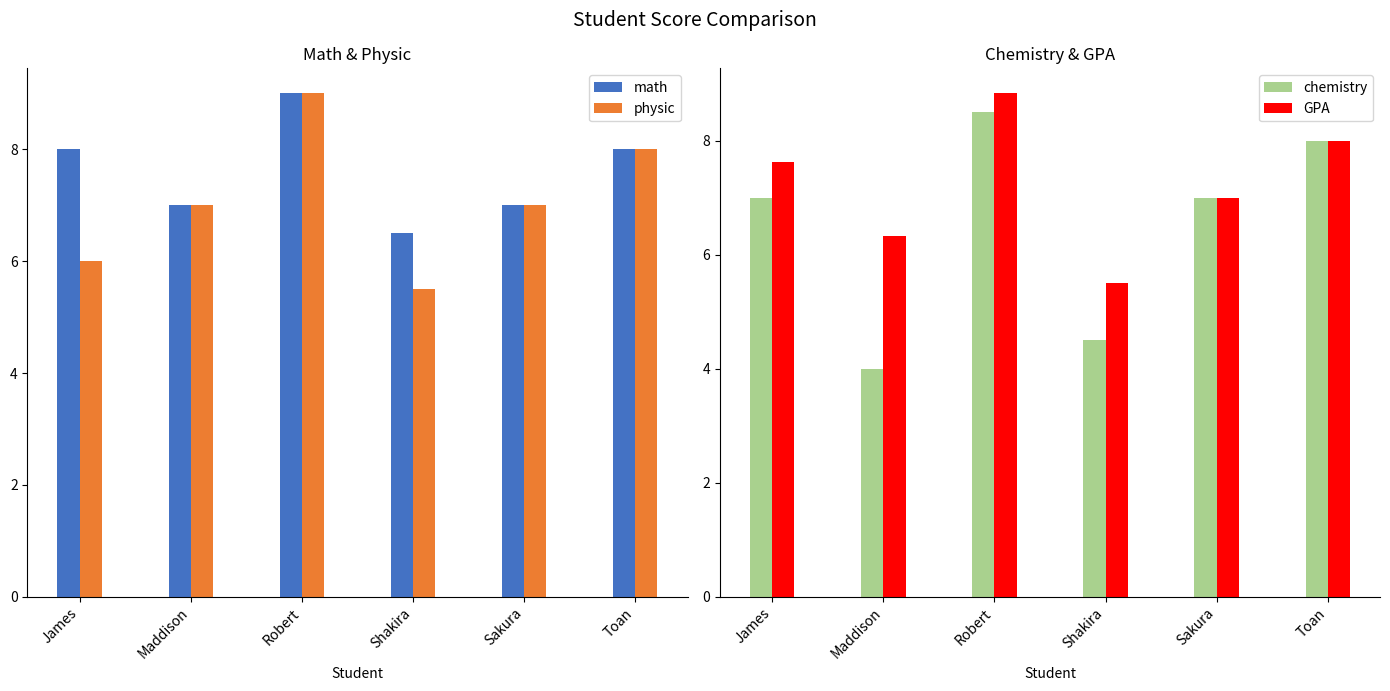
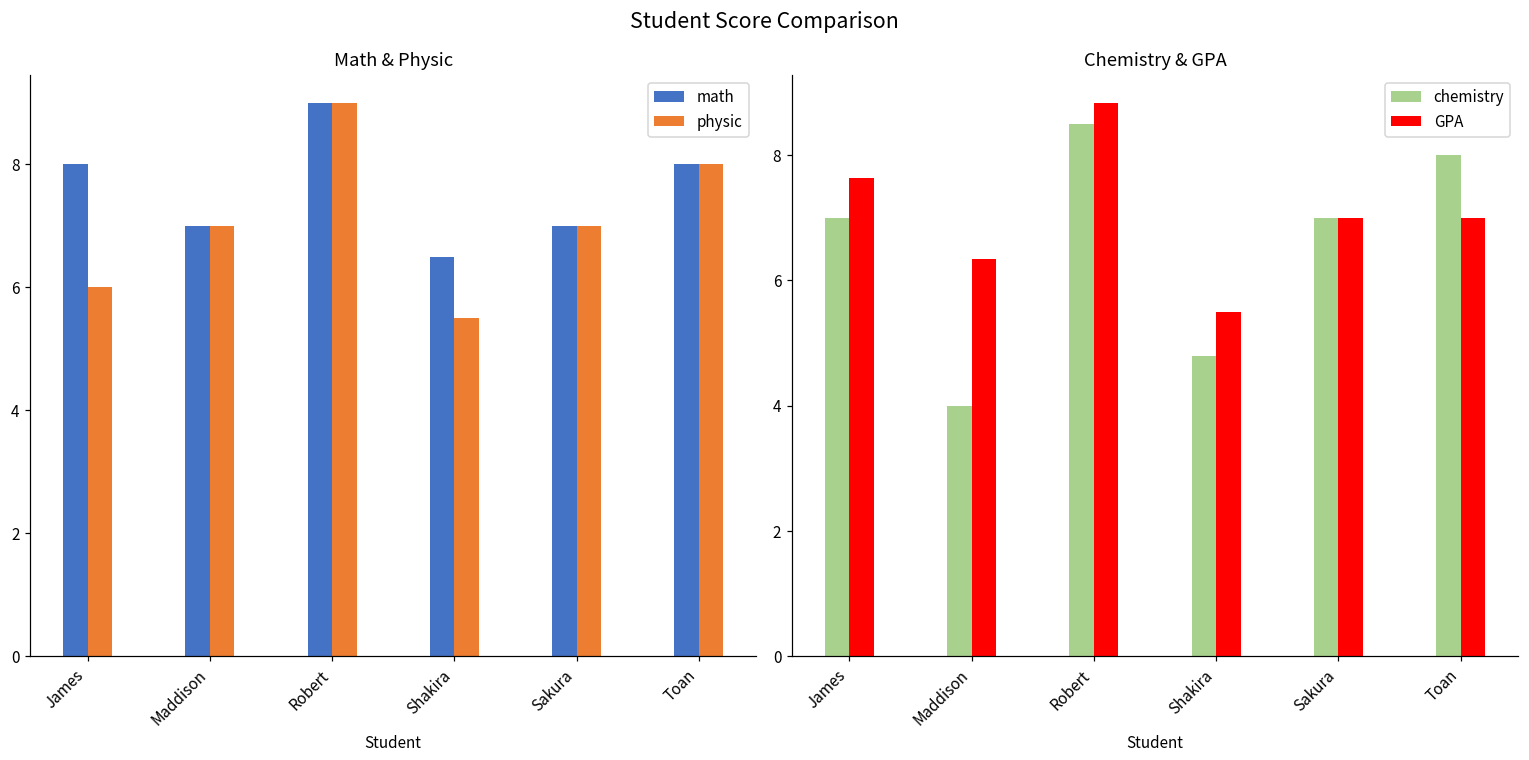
  {
    "Math & Physic": {
      "math": {
        "James": 8.0,
        "Maddison": 7.0,
        "Robert": 9.0,
        "Shakira": 6.5,
        "Sakura": 7.0,
        "Toan": 8.0
      },
      "physic": {
        "James": 6.0,
        "Maddison": 7.0,
        "Robert": 9.0,
        "Shakira": 5.5,
        "Sakura": 7.0,
        "Toan": 8.0
      }
    },
    "Chemistry & GPA": {
      "chemistry": {
        "James": 7.0,
        "Maddison": 4.0,
        "Robert": 8.5,
-       "Shakira": 4.5,
+       "Shakira": 4.8,
        "Sakura": 7.0,
        "Toan": 8.0
      },
      "GPA": {
        "James": 7.6,
        "Maddison": 6.3,
        "Robert": 8.8,
        "Shakira": 5.5,
        "Sakura": 7,
-       "Toan": 8
+       "Toan": 7
      }
    }
  }
